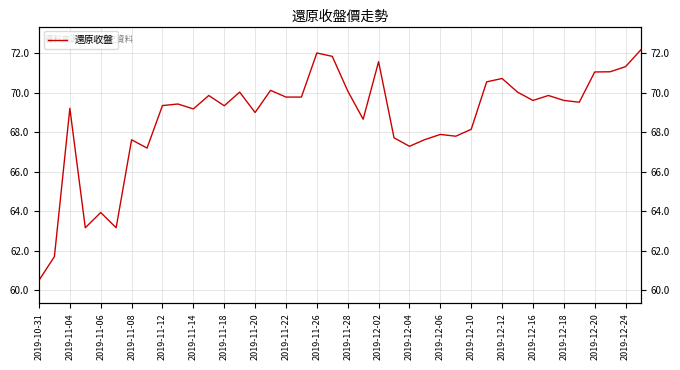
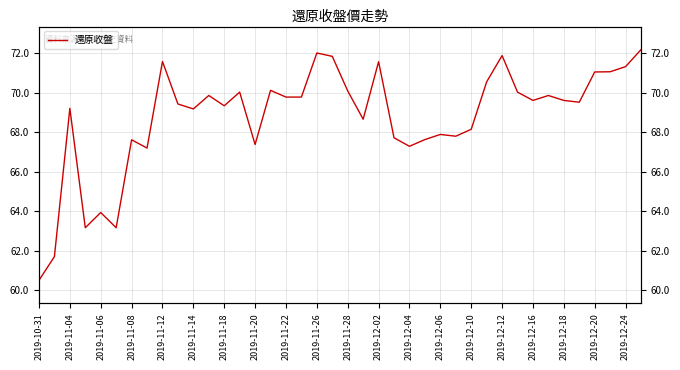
  {
    "2019-10-31": 60.5,
    "2019-11-04": 69.2,
    "2019-11-06": 63.9,
    "2019-11-08": 67.6,
-   "2019-11-12": 69.3,
+   "2019-11-12": 71.6,
    "2019-11-14": 69.2,
    "2019-11-18": 69.3,
-   "2019-11-20": 69.0,
+   "2019-11-20": 67.4,
    "2019-11-22": 69.8,
    "2019-11-26": 72.0,
    "2019-11-28": 70.1,
    "2019-12-02": 71.6,
    "2019-12-04": 67.3,
    "2019-12-06": 67.9,
    "2019-12-10": 68.1,
-   "2019-12-12": 70.7,
+   "2019-12-12": 71.9,
    "2019-12-16": 69.6,
    "2019-12-18": 69.6,
    "2019-12-20": 71.0,
    "2019-12-24": 71.3
  }
